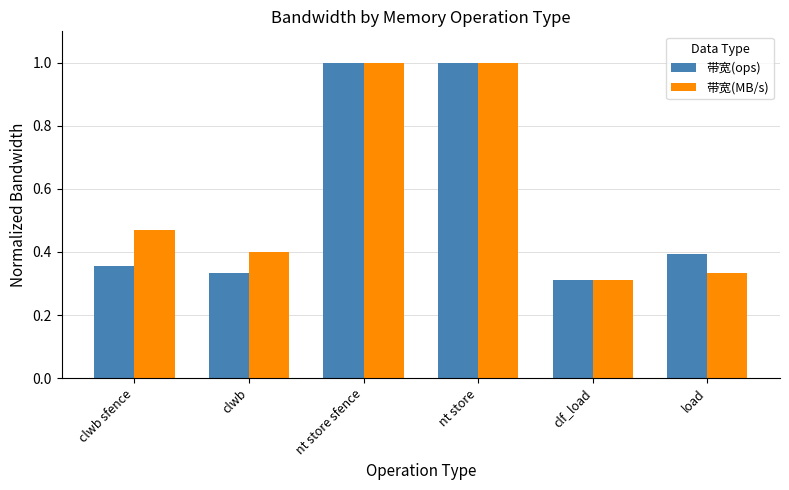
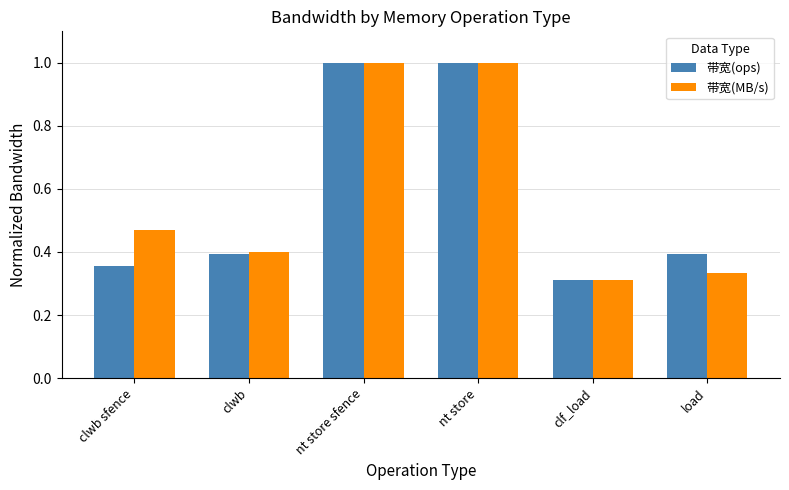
  {
    "带宽(ops)": {
      "clwb sfence": 0.35,
-     "clwb": 0.33,
+     "clwb": 0.39,
      "nt store sfence": 1.00,
      "nt store": 1.00,
      "clf_load": 0.31,
      "load": 0.39
    },
    "带宽(MB/s)": {
      "clwb sfence": 0.47,
      "clwb": 0.40,
      "nt store sfence": 1.00,
      "nt store": 1.00,
      "clf_load": 0.31,
      "load": 0.33
    }
  }
